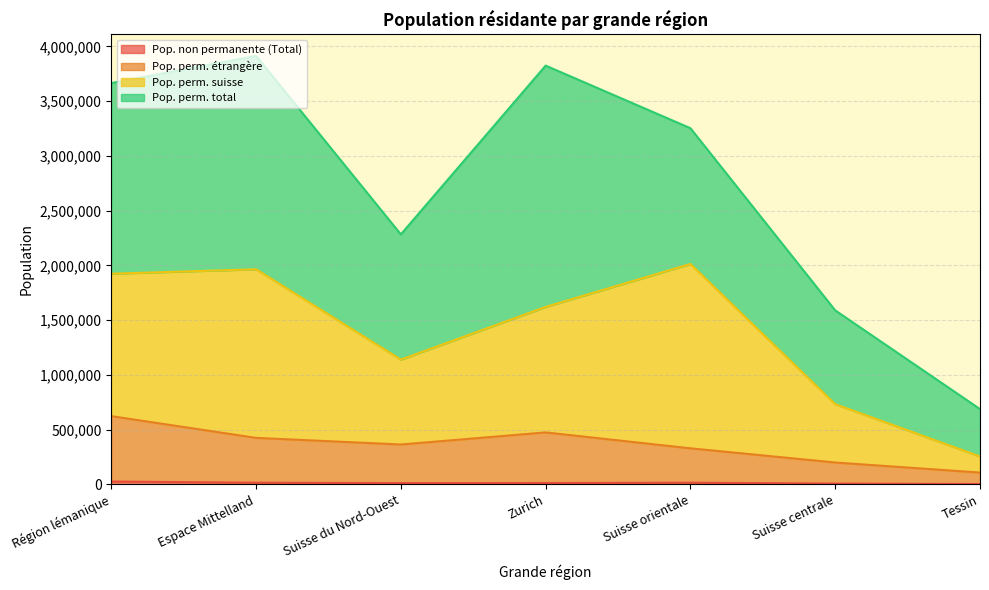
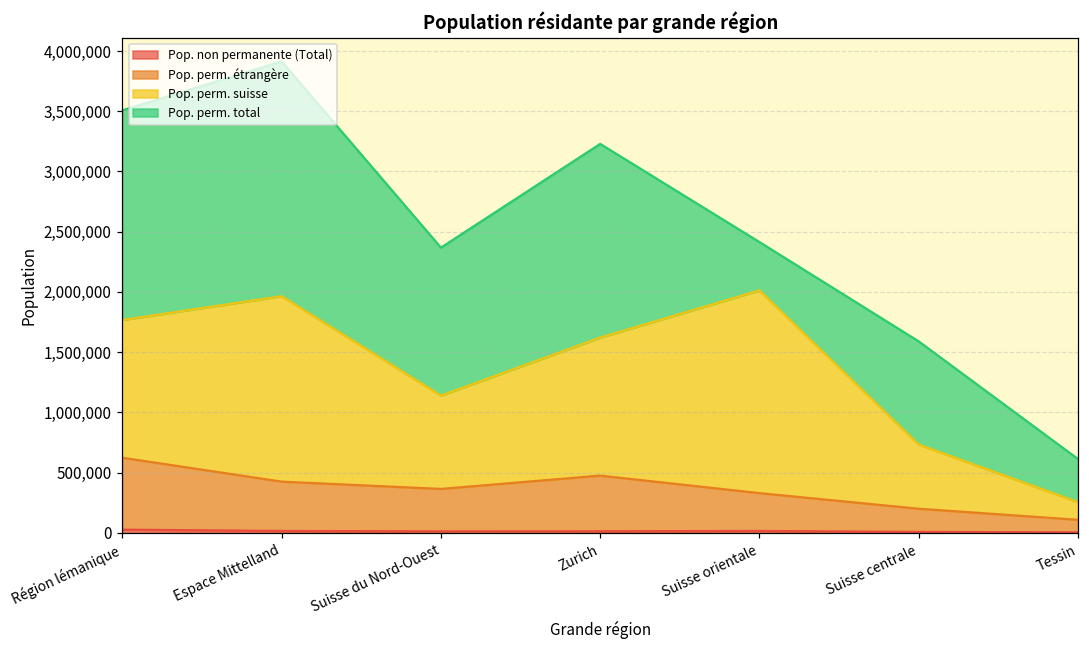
  {
    "Pop. perm. suisse": {
-     "Région lémanique": "1,300,000",
+     "Région lémanique": "1,140,000",
      "Espace Mittelland": "1,540,000",
      "Suisse du Nord-Ouest": "780,000",
      "Zurich": "1,150,000",
      "Suisse orientale": "1,680,000",
      "Suisse centrale": "530,000",
      "Tessin": "150,000"
    },
    "Pop. perm. total": {
      "Région lémanique": "1,740,000",
-     "Suisse du Nord-Ouest": "1,140,000",
-     "Zurich": "2,200,000",
-     "Suisse orientale": "1,240,000",
+     "Suisse du Nord-Ouest": "1,230,000",
+     "Zurich": "1,610,000",
+     "Suisse orientale": "400,000",
      "Suisse centrale": "860,000",
-     "Tessin": "430,000"
+     "Tessin": "360,000"
    }
  }
